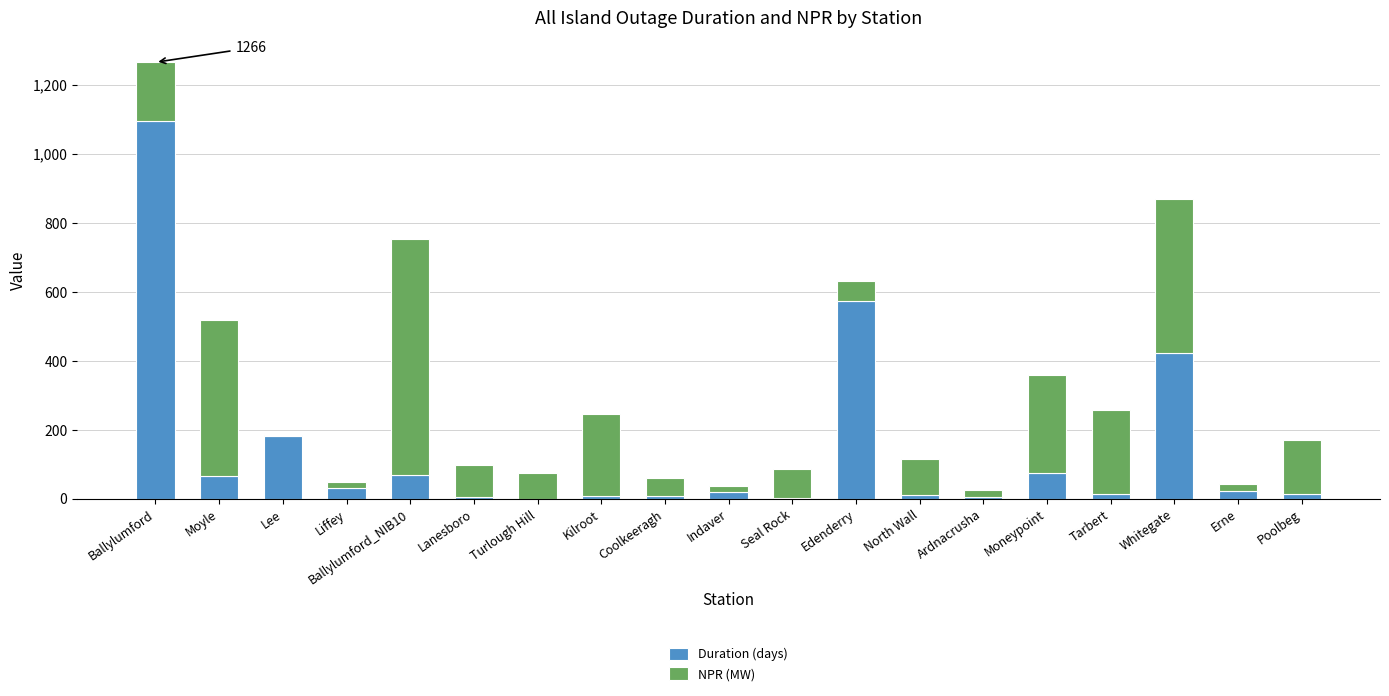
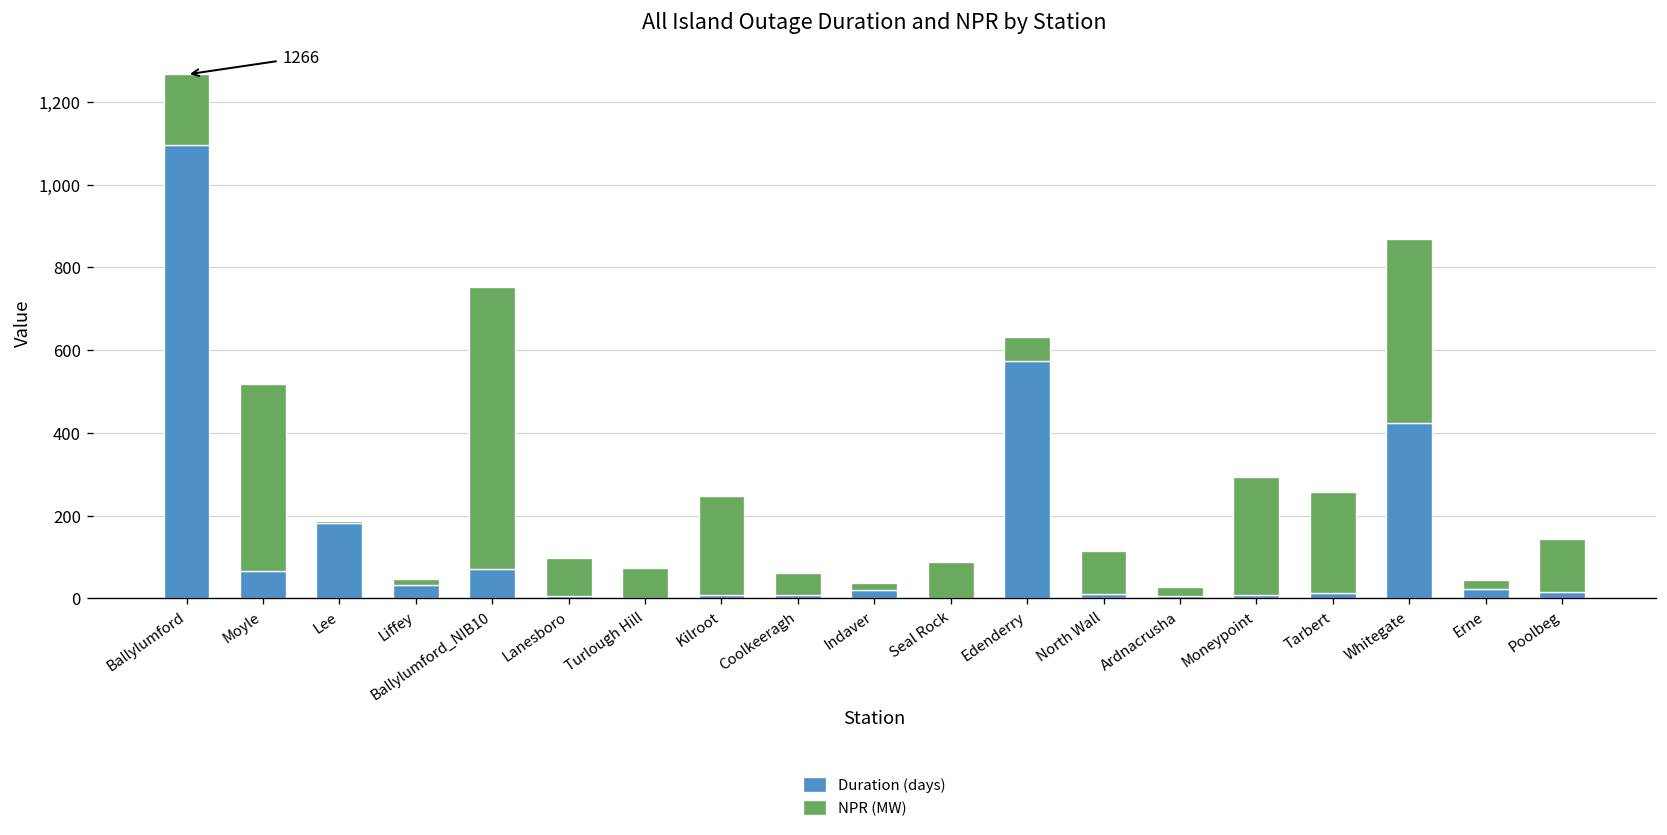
  {
    "Duration (days)": {
      "Ballylumford": "1,100",
      "Moyle": "70",
      "Lee": "180",
      "Liffey": "30",
      "Ballylumford_NIB10": "70",
      "Kilroot": "10",
      "Indaver": "20",
      "Edenderry": "570",
      "North Wall": "10",
-     "Moneypoint": "70",
+     "Moneypoint": "10",
      "Tarbert": "10",
      "Whitegate": "420",
      "Erne": "20",
      "Poolbeg": "20"
    },
    "NPR (MW)": {
      "Moyle": "450",
      "Liffey": "20",
      "Ballylumford_NIB10": "680",
      "Lanesboro": "90",
      "Turlough Hill": "70",
      "Kilroot": "240",
      "Coolkeeragh": "50",
      "Indaver": "20",
      "Seal Rock": "90",
      "Edenderry": "60",
      "North Wall": "100",
      "Ardnacrusha": "20",
      "Moneypoint": "290",
      "Tarbert": "240",
      "Whitegate": "440",
      "Erne": "20",
-     "Poolbeg": "150"
+     "Poolbeg": "130"
    }
  }
